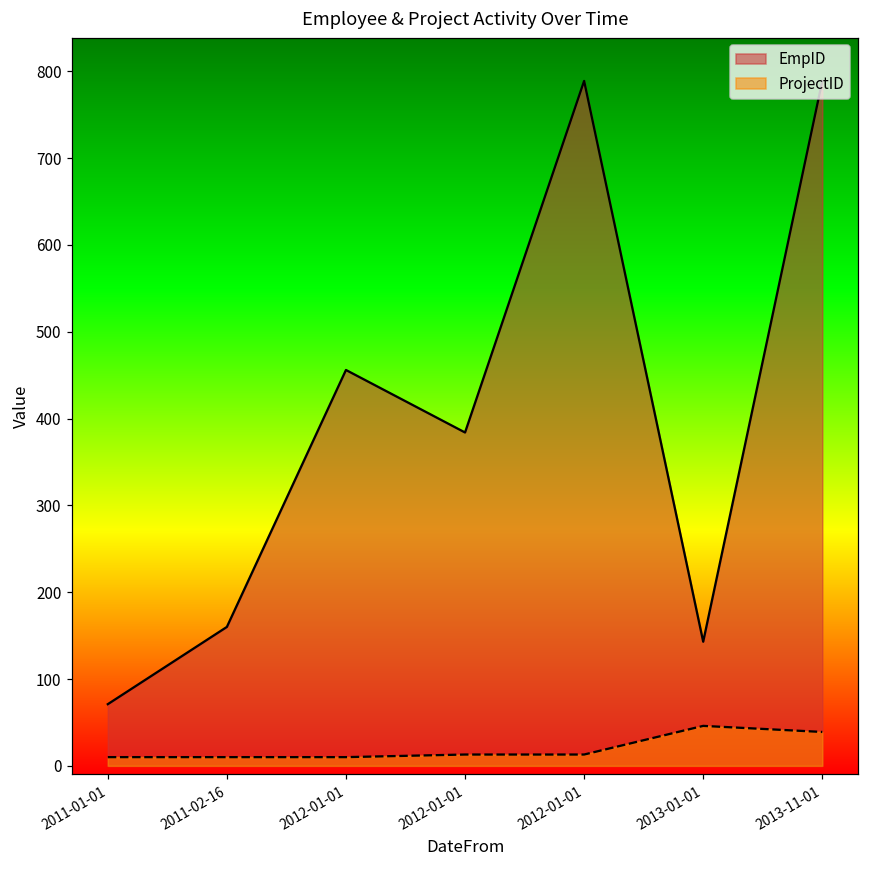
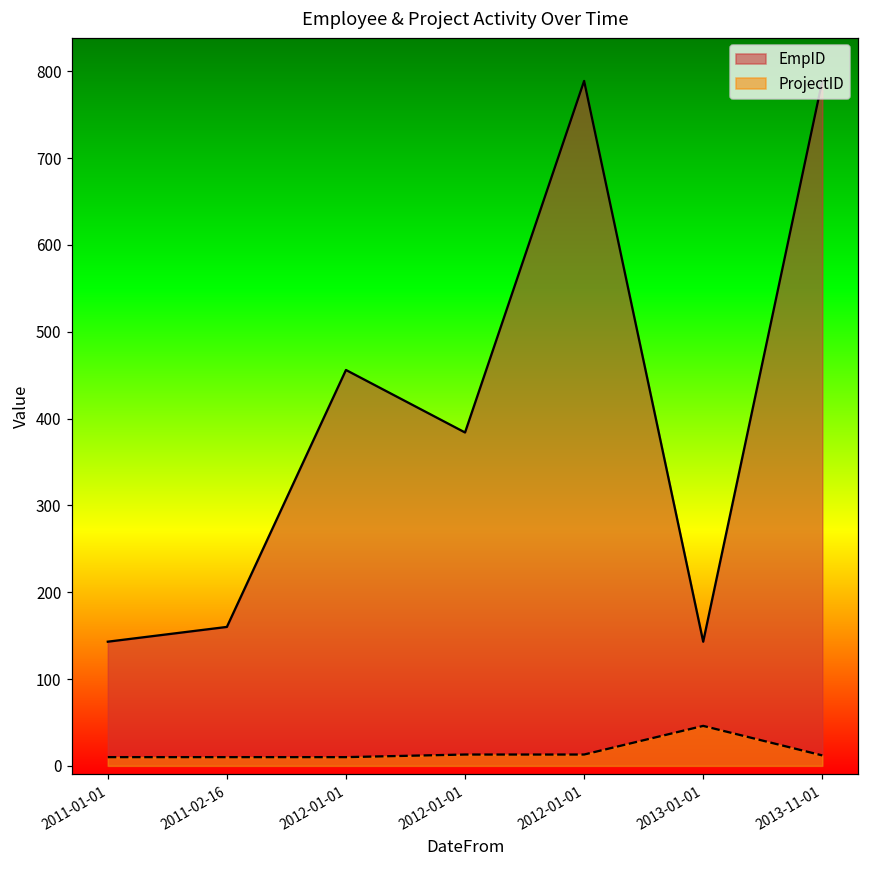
  {
    "EmpID": {
-     "2011-01-01": 70,
+     "2011-01-01": 140,
      "2011-02-16": 160,
      "2013-01-01": 140
    },
    "ProjectID": {
      "2011-01-01": 10,
      "2011-02-16": 10,
      "2013-01-01": 50,
-     "2013-11-01": 40
+     "2013-11-01": 10
    }
  }
